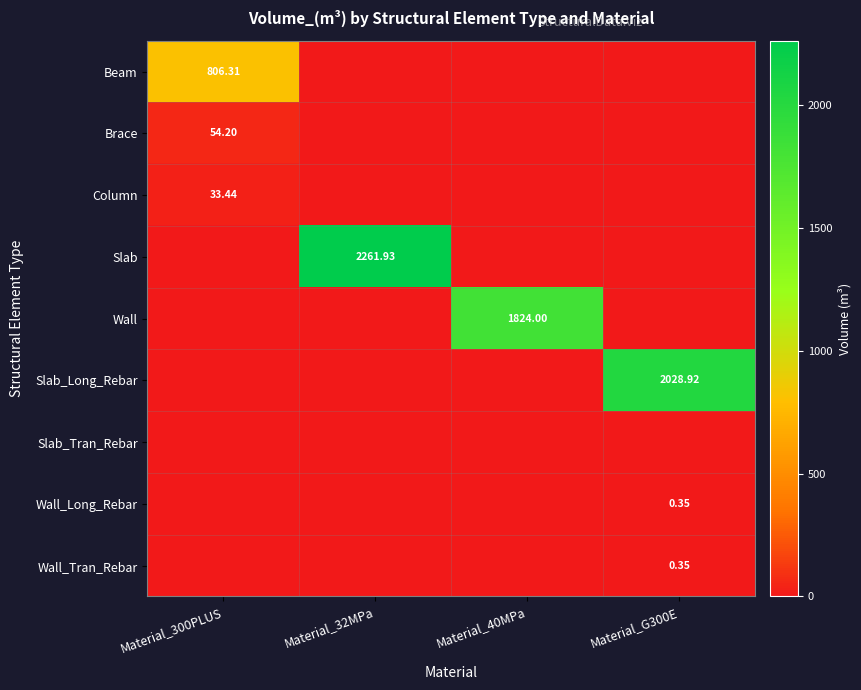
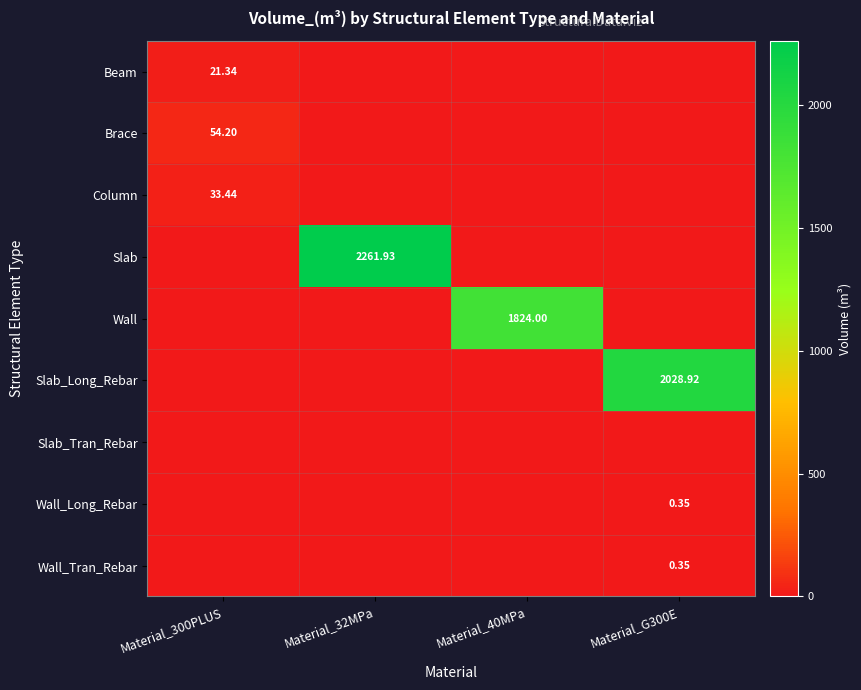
  {
    "Beam": {
-     "Material_300PLUS": 806.31
+     "Material_300PLUS": 21.34
    },
    "Brace": {
      "Material_300PLUS": 54.20
    },
    "Column": {
      "Material_300PLUS": 33.44
    },
    "Slab": {
      "Material_32MPa": 2261.93
    },
    "Wall": {
      "Material_40MPa": 1824.00
    },
    "Slab_Long_Rebar": {
      "Material_G300E": 2028.92
    },
    "Wall_Long_Rebar": {
      "Material_G300E": 0.35
    },
    "Wall_Tran_Rebar": {
      "Material_G300E": 0.35
    }
  }
